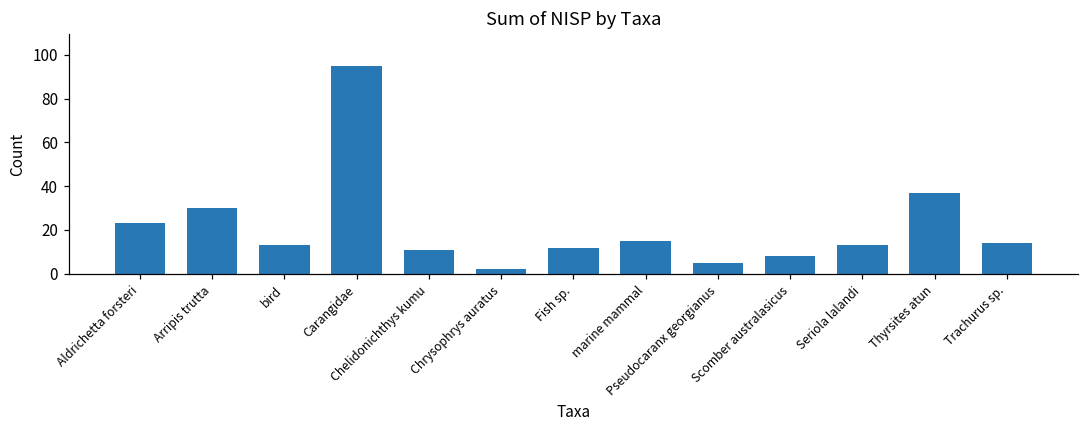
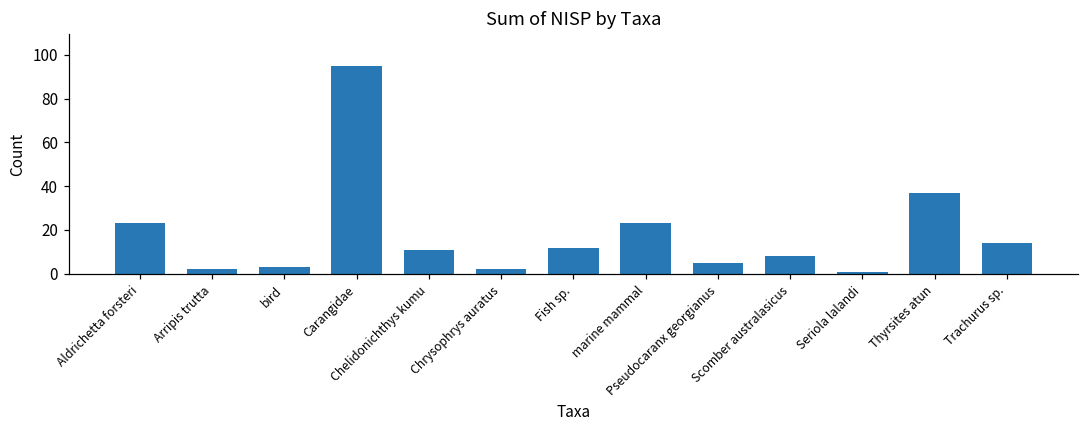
  {
    "Aldrichetta forsteri": 23,
-   "Arripis trutta": 30,
-   "bird": 13,
+   "Arripis trutta": 2,
+   "bird": 3,
    "Carangidae": 95,
    "Chelidonichthys kumu": 11,
    "Chrysophrys auratus": 2,
    "Fish sp.": 12,
-   "marine mammal": 15,
+   "marine mammal": 23,
    "Pseudocaranx georgianus": 5,
    "Scomber australasicus": 8,
-   "Seriola lalandi": 13,
+   "Seriola lalandi": 1,
    "Thyrsites atun": 37,
    "Trachurus sp.": 14
  }
